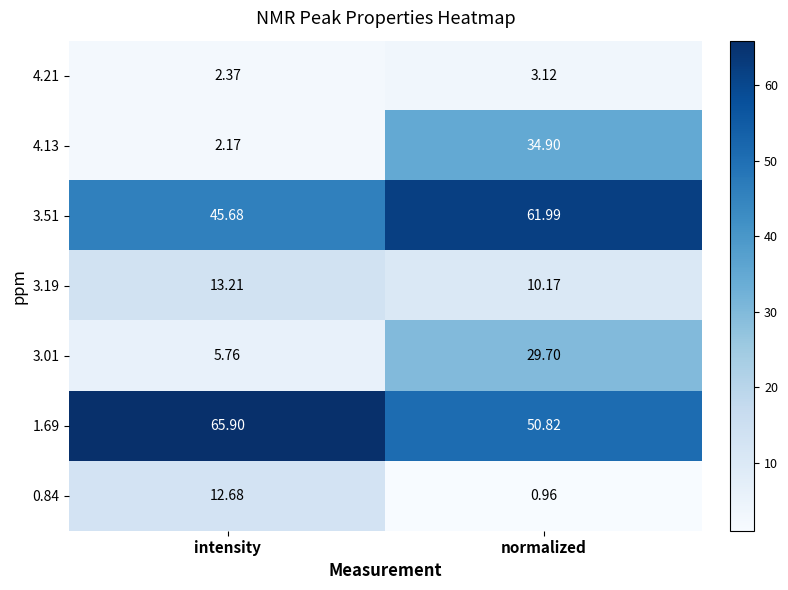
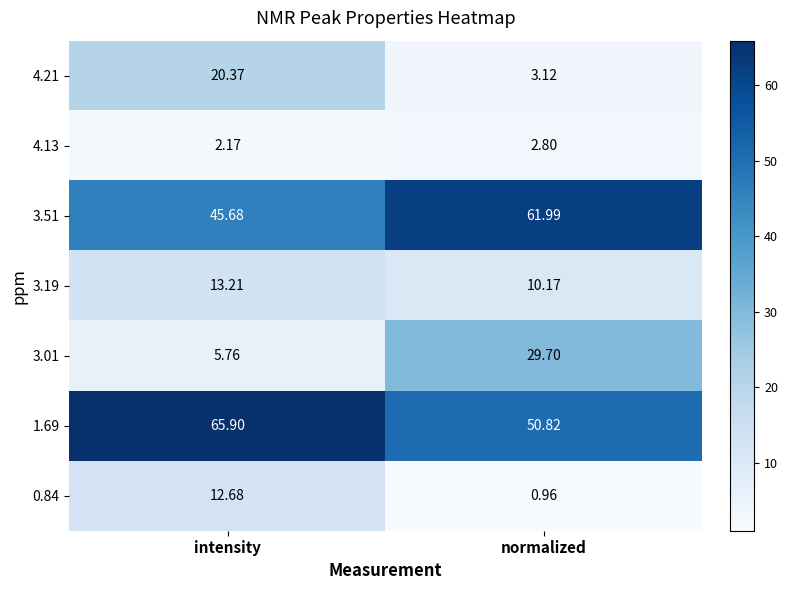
  {
    "4.21": {
-     "intensity": 2.37,
+     "intensity": 20.37,
      "normalized": 3.12
    },
    "4.13": {
      "intensity": 2.17,
-     "normalized": 34.90
+     "normalized": 2.80
    },
    "3.51": {
      "intensity": 45.68,
      "normalized": 61.99
    },
    "3.19": {
      "intensity": 13.21,
      "normalized": 10.17
    },
    "3.01": {
      "intensity": 5.76,
      "normalized": 29.70
    },
    "1.69": {
      "intensity": 65.90,
      "normalized": 50.82
    },
    "0.84": {
      "intensity": 12.68,
      "normalized": 0.96
    }
  }
